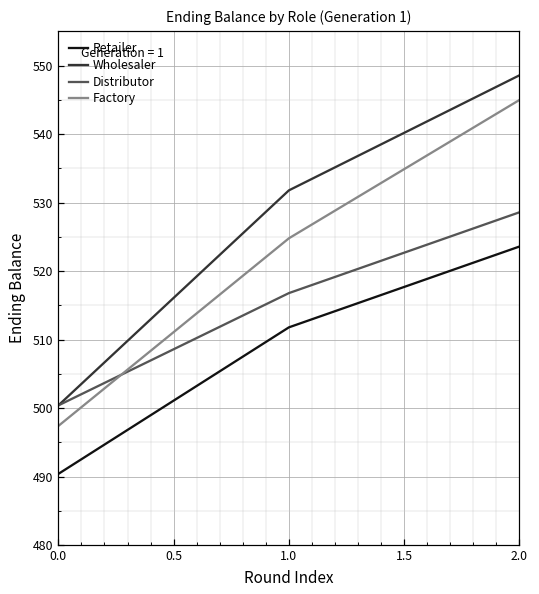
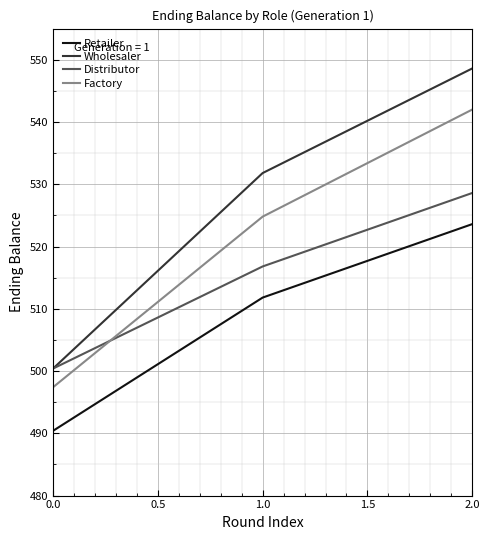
  {
    "Factory": {
      "0.0": 497,
      "1.0": 525,
-     "2.0": 545
+     "2.0": 542
    }
  }
